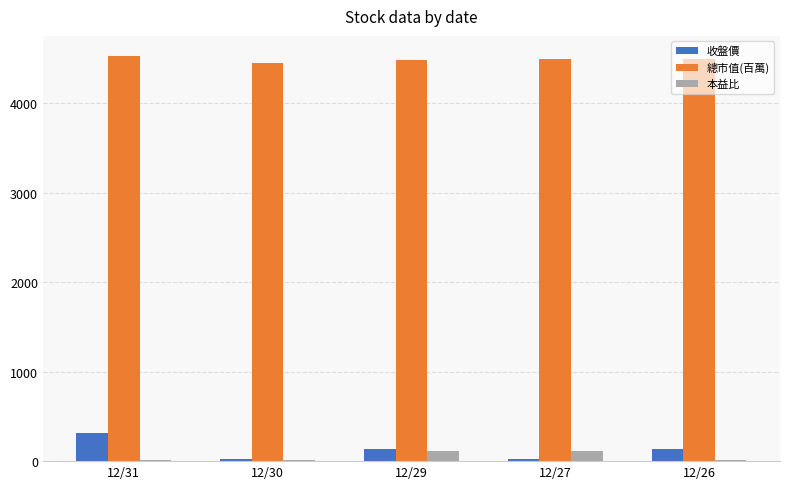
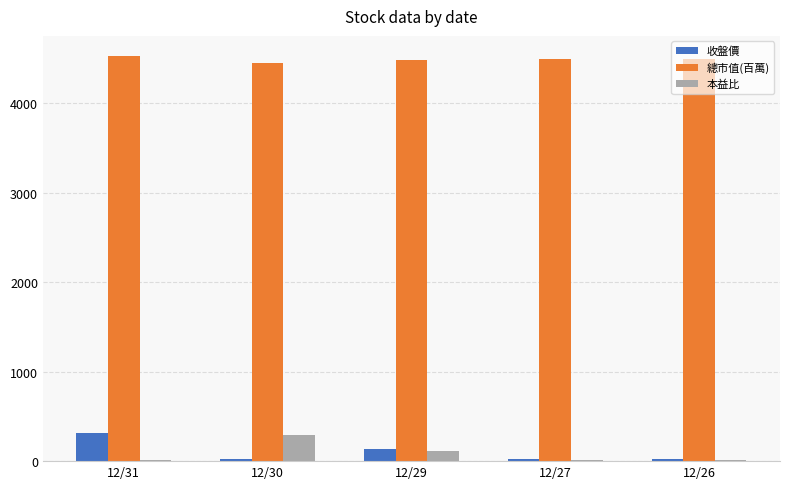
  {
    "收盤價": {
      "12/31": 300,
      "12/30": 0,
      "12/29": 100,
      "12/27": 0,
-     "12/26": 100
+     "12/26": 0
    },
    "總市值(百萬)": {
      "12/31": 4500,
      "12/30": 4400,
      "12/29": 4500,
      "12/27": 4500
    },
    "本益比": {
-     "12/30": 0,
+     "12/30": 300,
      "12/29": 100,
-     "12/27": 100
+     "12/27": 0
    }
  }
